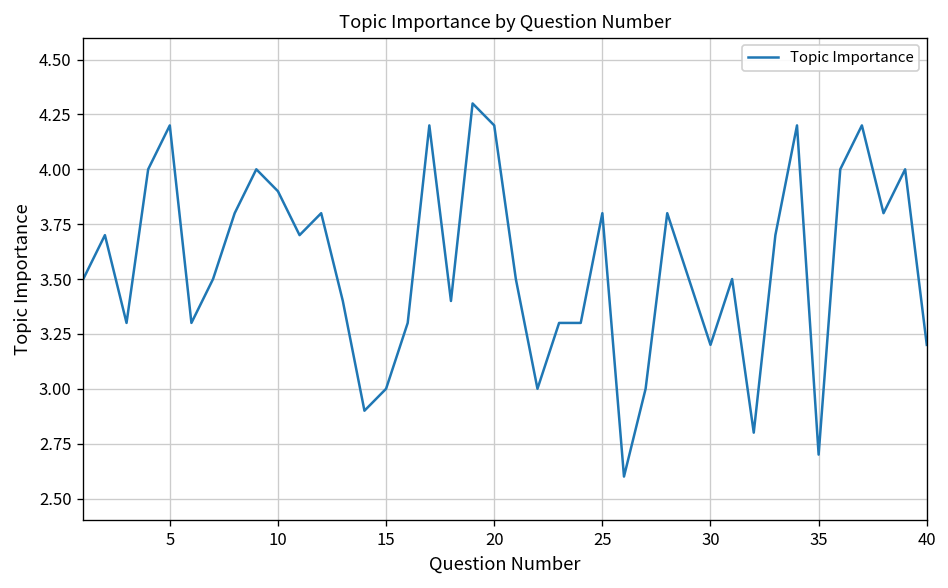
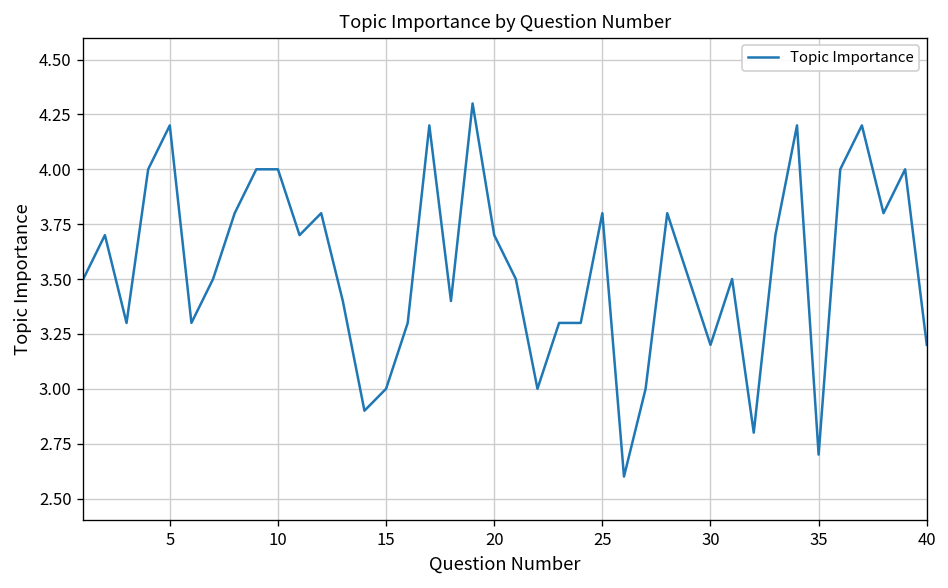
  {
    "5": 4.2,
-   "10": 3.9,
+   "10": 4.0,
    "15": 3.0,
-   "20": 4.2,
+   "20": 3.7,
    "25": 3.8,
    "30": 3.2,
    "35": 2.7,
    "40": 3.2
  }
